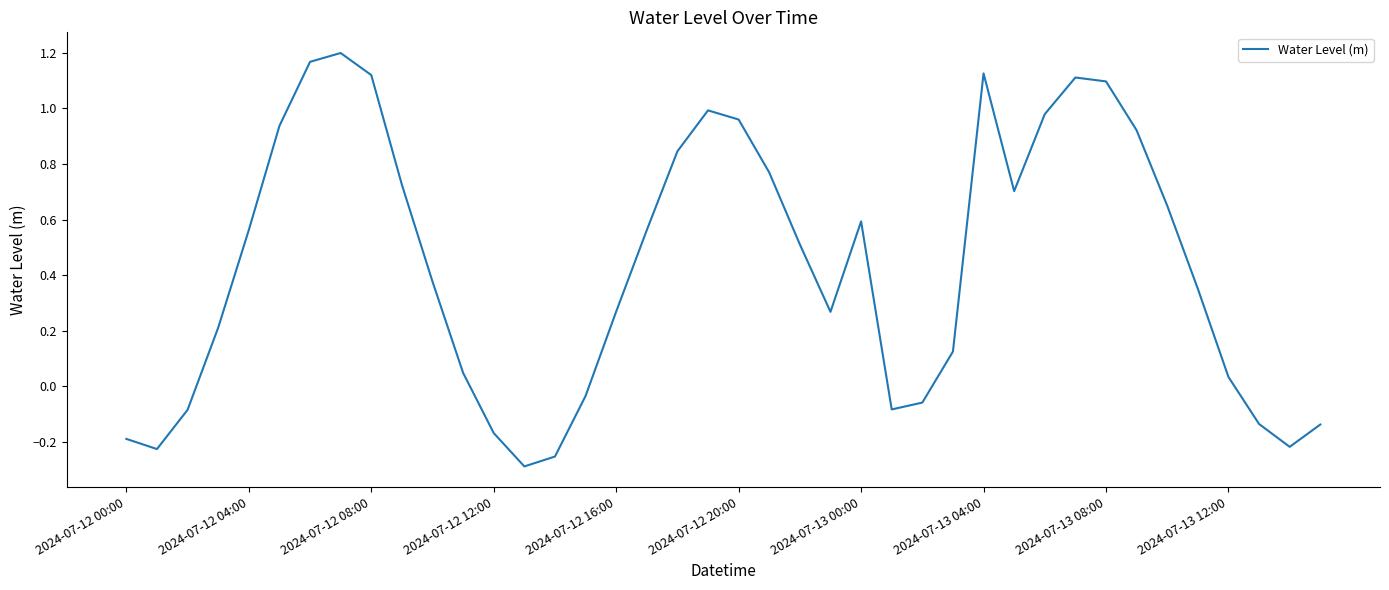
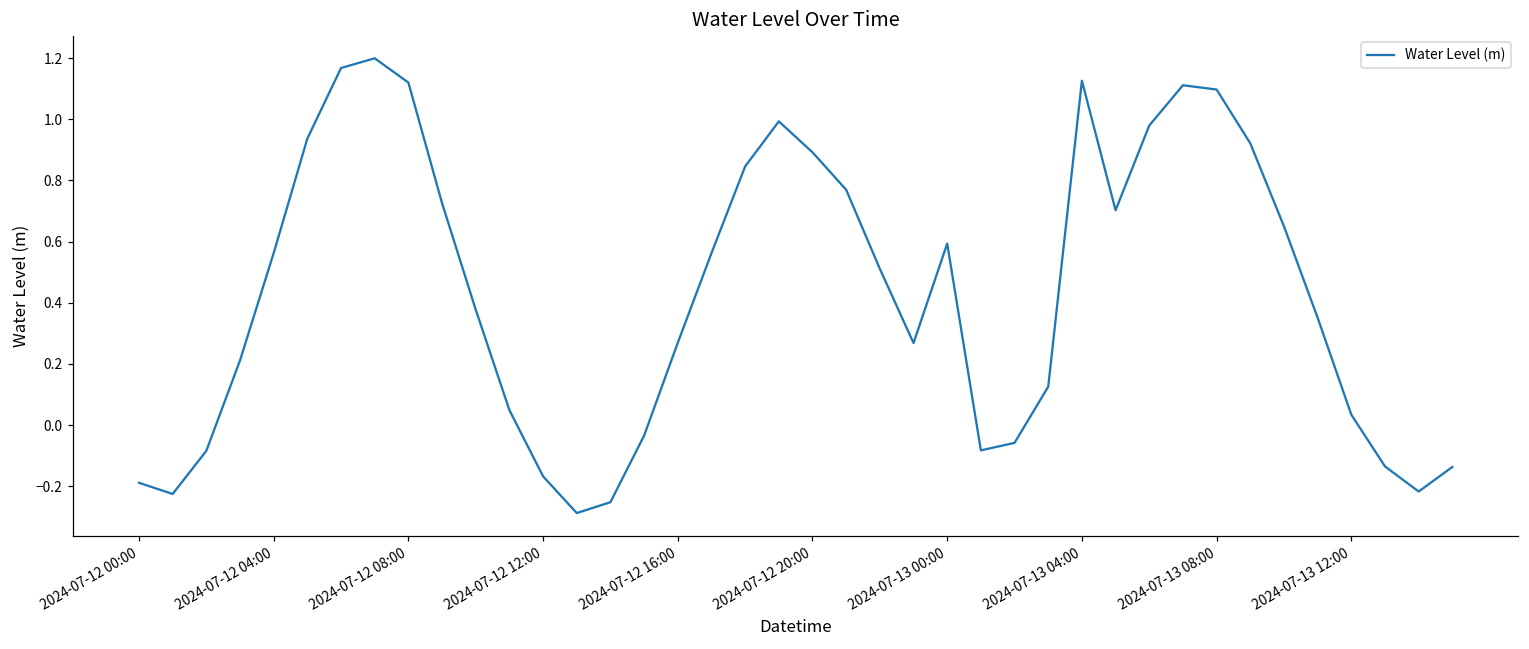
  {
    "2024-07-12 00:00": -0.19,
    "2024-07-12 04:00": 0.56,
    "2024-07-12 08:00": 1.12,
    "2024-07-12 12:00": -0.17,
    "2024-07-12 16:00": 0.27,
-   "2024-07-12 20:00": 0.96,
+   "2024-07-12 20:00": 0.89,
    "2024-07-13 00:00": 0.59,
    "2024-07-13 04:00": 1.13,
    "2024-07-13 08:00": 1.10,
    "2024-07-13 12:00": 0.03
  }
